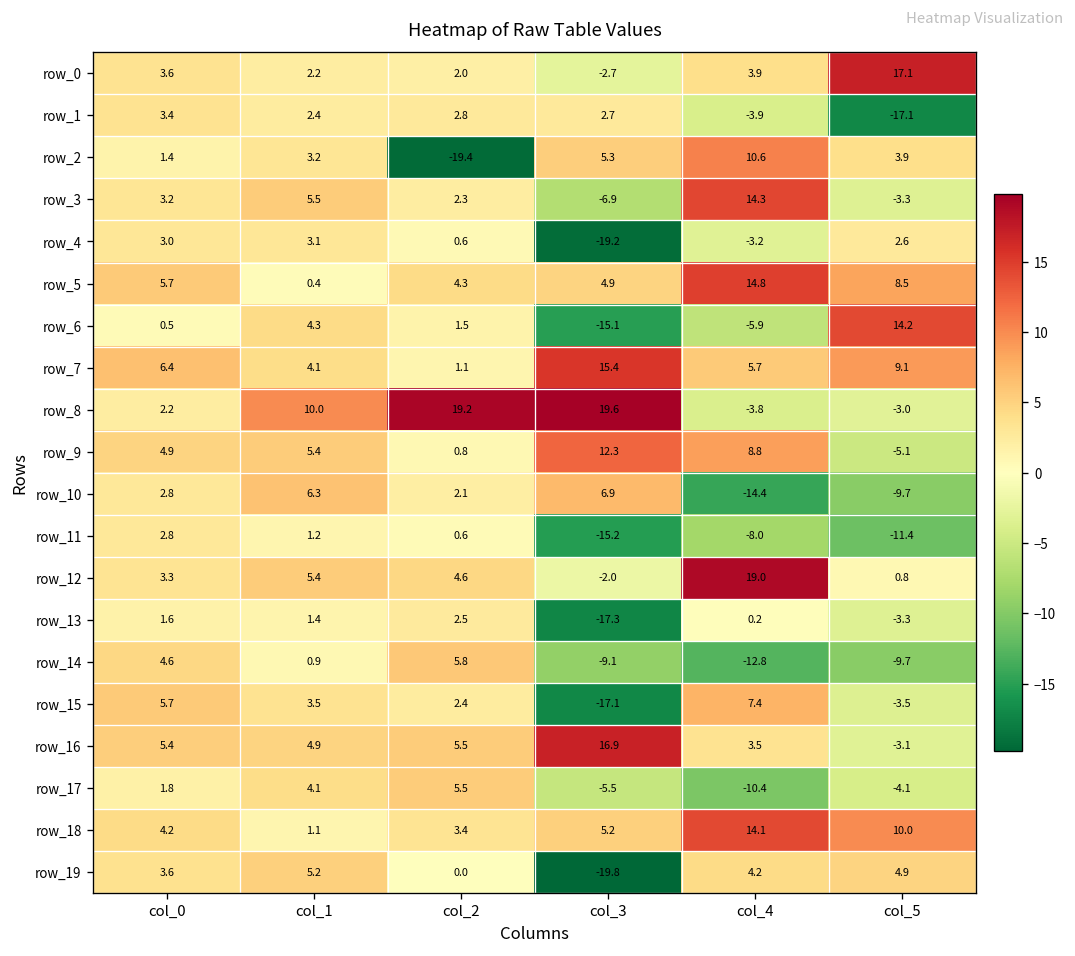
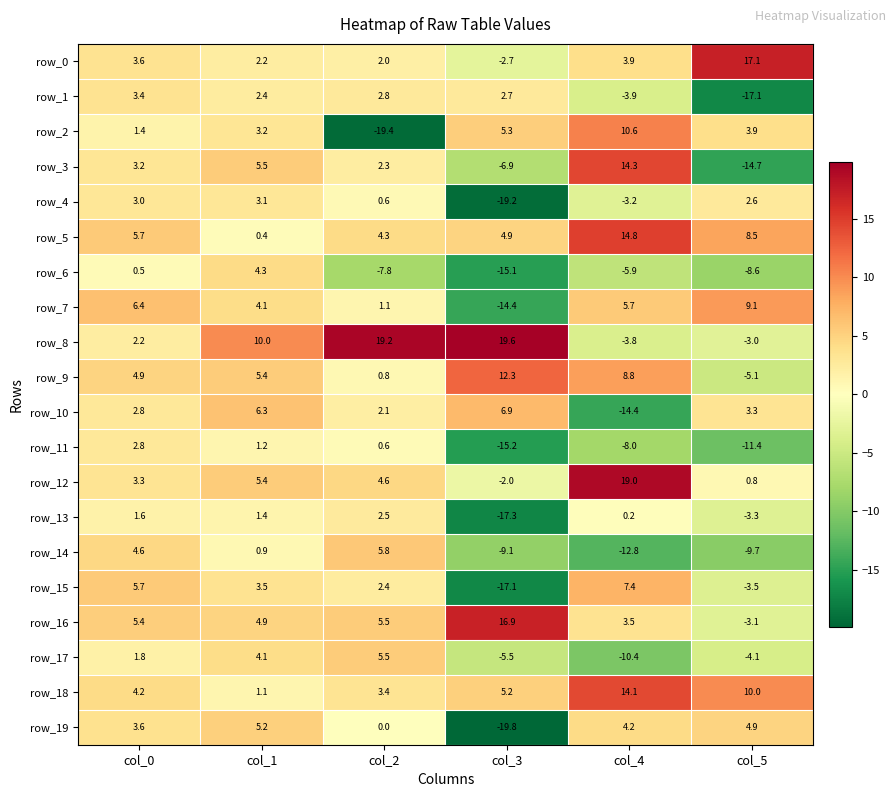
  {
    "row_0": {
      "col_0": 3.6,
      "col_1": 2.2,
      "col_2": 2.0,
      "col_3": -2.7,
      "col_4": 3.9,
      "col_5": 17.1
    },
    "row_1": {
      "col_0": 3.4,
      "col_1": 2.4,
      "col_2": 2.8,
      "col_3": 2.7,
      "col_4": -3.9,
      "col_5": -17.1
    },
    "row_2": {
      "col_0": 1.4,
      "col_1": 3.2,
      "col_2": -19.4,
      "col_3": 5.3,
      "col_4": 10.6,
      "col_5": 3.9
    },
    "row_3": {
      "col_0": 3.2,
      "col_1": 5.5,
      "col_2": 2.3,
      "col_3": -6.9,
      "col_4": 14.3,
-     "col_5": -3.3
+     "col_5": -14.7
    },
    "row_4": {
      "col_0": 3.0,
      "col_1": 3.1,
      "col_2": 0.6,
      "col_3": -19.2,
      "col_4": -3.2,
      "col_5": 2.6
    },
    "row_5": {
      "col_0": 5.7,
      "col_1": 0.4,
      "col_2": 4.3,
      "col_3": 4.9,
      "col_4": 14.8,
      "col_5": 8.5
    },
    "row_6": {
      "col_0": 0.5,
      "col_1": 4.3,
-     "col_2": 1.5,
+     "col_2": -7.8,
      "col_3": -15.1,
      "col_4": -5.9,
-     "col_5": 14.2
+     "col_5": -8.6
    },
    "row_7": {
      "col_0": 6.4,
      "col_1": 4.1,
      "col_2": 1.1,
-     "col_3": 15.4,
+     "col_3": -14.4,
      "col_4": 5.7,
      "col_5": 9.1
    },
    "row_8": {
      "col_0": 2.2,
      "col_1": 10.0,
      "col_2": 19.2,
      "col_3": 19.6,
      "col_4": -3.8,
      "col_5": -3.0
    },
    "row_9": {
      "col_0": 4.9,
      "col_1": 5.4,
      "col_2": 0.8,
      "col_3": 12.3,
      "col_4": 8.8,
      "col_5": -5.1
    },
    "row_10": {
      "col_0": 2.8,
      "col_1": 6.3,
      "col_2": 2.1,
      "col_3": 6.9,
      "col_4": -14.4,
-     "col_5": -9.7
+     "col_5": 3.3
    },
    "row_11": {
      "col_0": 2.8,
      "col_1": 1.2,
      "col_2": 0.6,
      "col_3": -15.2,
      "col_4": -8.0,
      "col_5": -11.4
    },
    "row_12": {
      "col_0": 3.3,
      "col_1": 5.4,
      "col_2": 4.6,
      "col_3": -2.0,
      "col_4": 19.0,
      "col_5": 0.8
    },
    "row_13": {
      "col_0": 1.6,
      "col_1": 1.4,
      "col_2": 2.5,
      "col_3": -17.3,
      "col_4": 0.2,
      "col_5": -3.3
    },
    "row_14": {
      "col_0": 4.6,
      "col_1": 0.9,
      "col_2": 5.8,
      "col_3": -9.1,
      "col_4": -12.8,
      "col_5": -9.7
    },
    "row_15": {
      "col_0": 5.7,
      "col_1": 3.5,
      "col_2": 2.4,
      "col_3": -17.1,
      "col_4": 7.4,
      "col_5": -3.5
    },
    "row_16": {
      "col_0": 5.4,
      "col_1": 4.9,
      "col_2": 5.5,
      "col_3": 16.9,
      "col_4": 3.5,
      "col_5": -3.1
    },
    "row_17": {
      "col_0": 1.8,
      "col_1": 4.1,
      "col_2": 5.5,
      "col_3": -5.5,
      "col_4": -10.4,
      "col_5": -4.1
    },
    "row_18": {
      "col_0": 4.2,
      "col_1": 1.1,
      "col_2": 3.4,
      "col_3": 5.2,
      "col_4": 14.1,
      "col_5": 10.0
    },
    "row_19": {
      "col_0": 3.6,
      "col_1": 5.2,
      "col_2": 0.0,
      "col_3": -19.8,
      "col_4": 4.2,
      "col_5": 4.9
    }
  }
